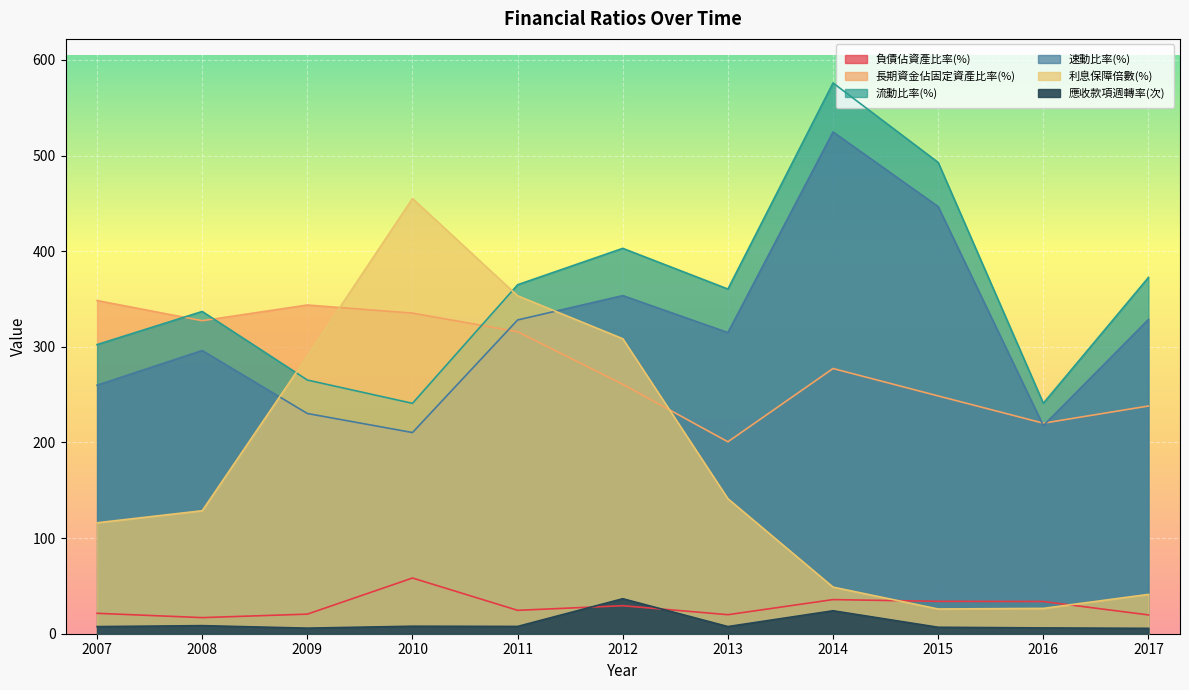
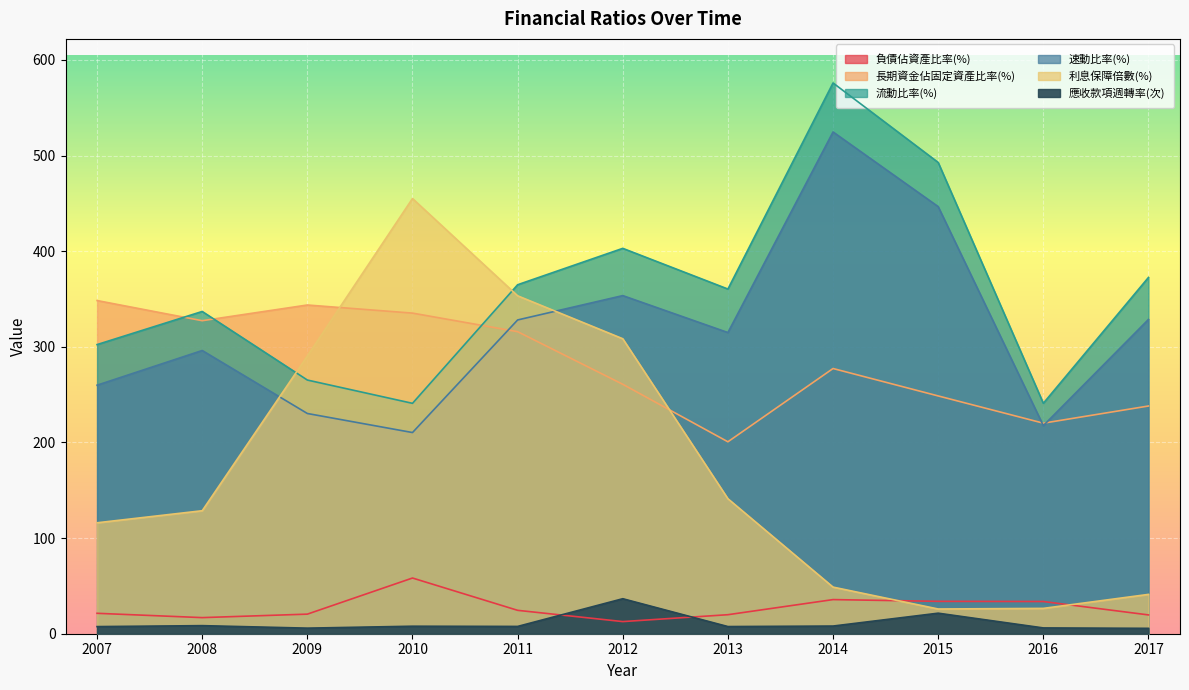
  {
    "負債佔資產比率(%)": {
      "2007": 20,
      "2008": 20,
      "2009": 20,
      "2010": 60,
      "2011": 20,
-     "2012": 30,
+     "2012": 10,
      "2013": 20,
      "2014": 40,
      "2015": 30,
      "2016": 30,
      "2017": 20
    },
    "應收款項週轉率(次)": {
      "2007": 10,
      "2008": 10,
      "2009": 10,
      "2010": 10,
      "2011": 10,
      "2012": 40,
      "2013": 10,
-     "2014": 20,
-     "2015": 10,
+     "2014": 10,
+     "2015": 20,
      "2016": 10,
      "2017": 10
    }
  }
